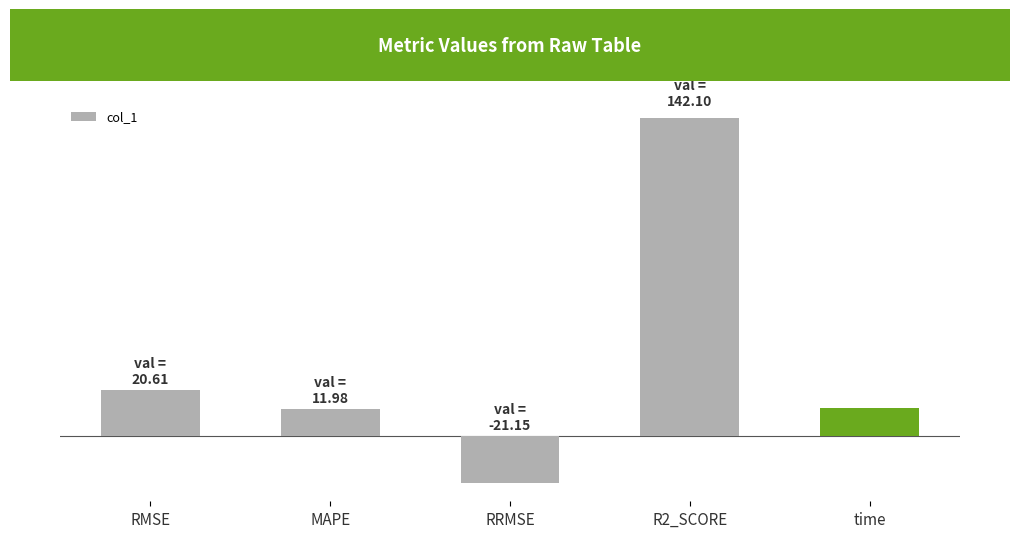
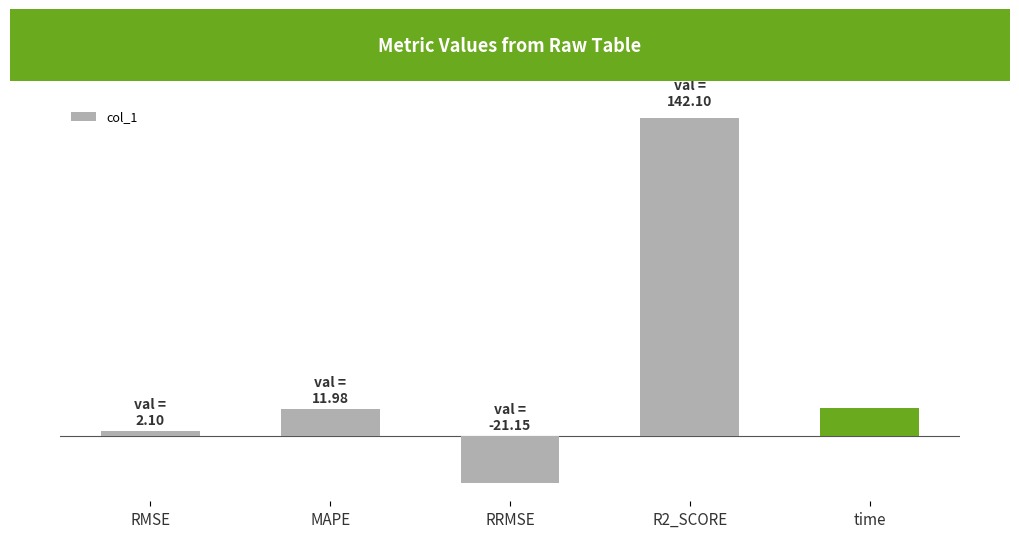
  {
-   "RMSE": 20.61,
+   "RMSE": 2.10,
    "MAPE": 11.98,
    "R2_SCORE": 142.10
  }
